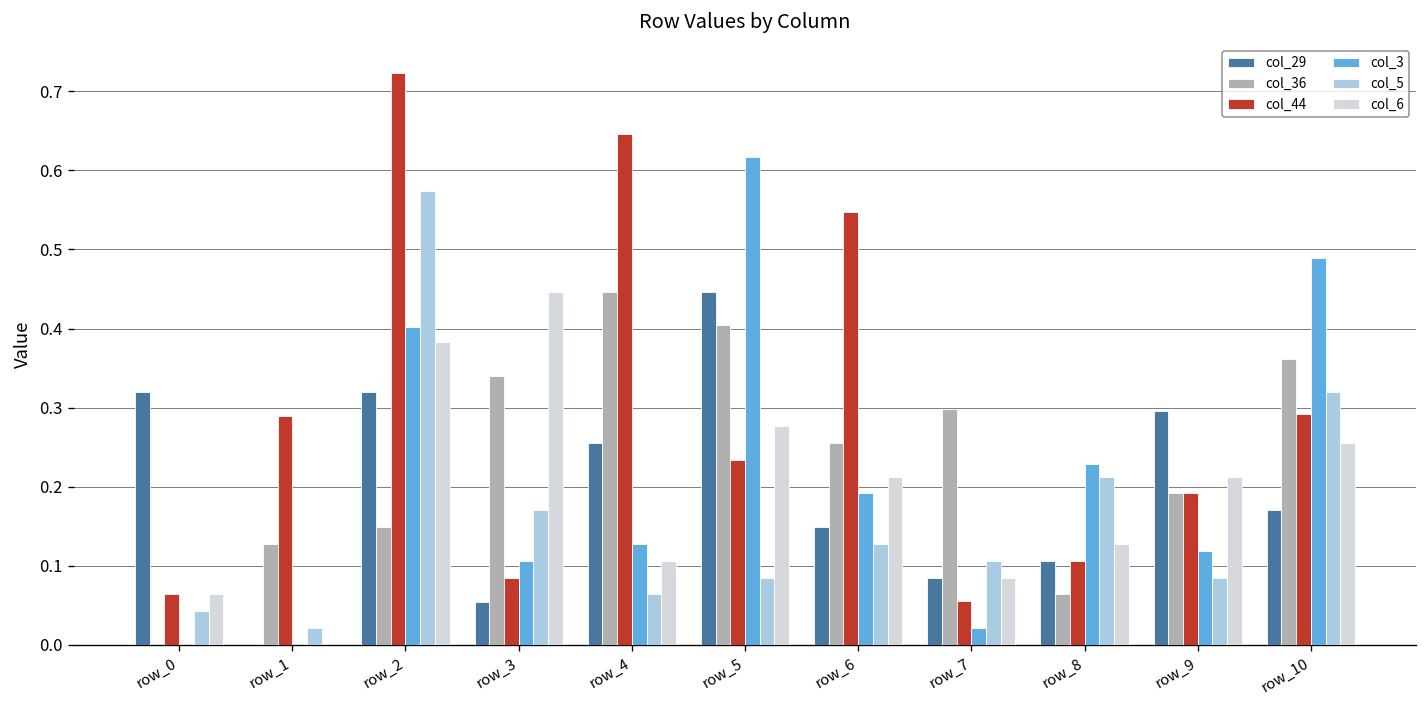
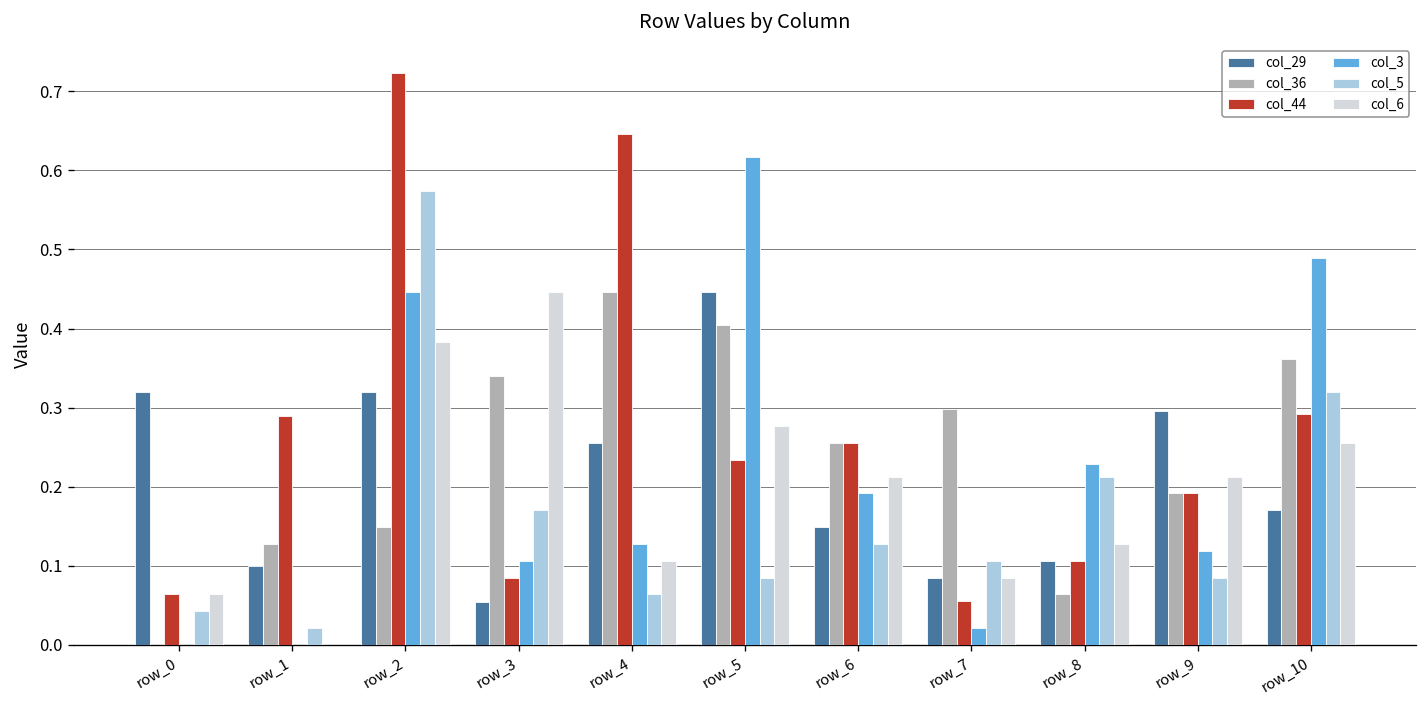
  {
    "col_29": {
      "row_0": 0.32,
-     "row_1": 0.0,
+     "row_1": 0.1,
      "row_2": 0.32,
      "row_3": 0.05,
      "row_4": 0.26,
      "row_5": 0.45,
      "row_6": 0.15,
      "row_7": 0.09,
      "row_8": 0.11,
      "row_9": 0.30,
      "row_10": 0.17
    },
    "col_44": {
      "row_0": 0.06,
      "row_1": 0.29,
      "row_2": 0.72,
      "row_3": 0.09,
      "row_4": 0.65,
      "row_5": 0.23,
-     "row_6": 0.55,
+     "row_6": 0.26,
      "row_7": 0.06,
      "row_8": 0.11,
      "row_9": 0.19,
      "row_10": 0.29
    },
    "col_3": {
      "row_0": 0.00,
      "row_1": 0.00,
-     "row_2": 0.40,
+     "row_2": 0.45,
      "row_3": 0.11,
      "row_4": 0.13,
      "row_5": 0.62,
      "row_6": 0.19,
      "row_7": 0.02,
      "row_8": 0.23,
      "row_9": 0.12,
      "row_10": 0.49
    }
  }
